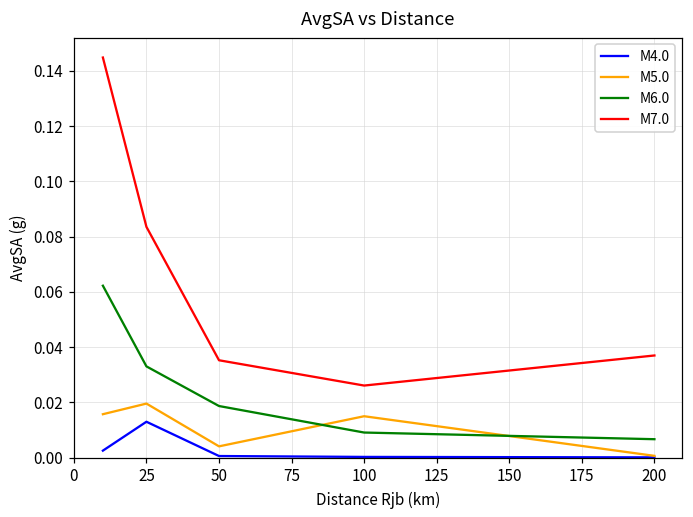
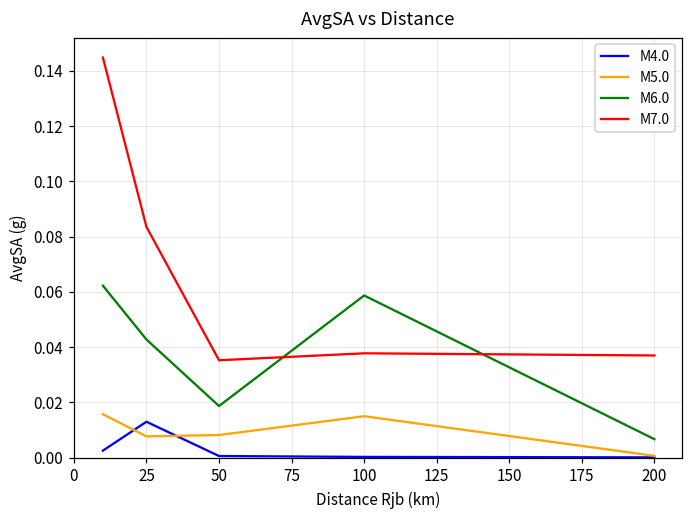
  {
    "M4.0": {
      "25": 0.013,
      "50": 0.001,
      "100": 0.000
    },
    "M5.0": {
-     "25": 0.020,
-     "50": 0.004,
+     "25": 0.008,
+     "50": 0.008,
      "100": 0.015
    },
    "M6.0": {
-     "25": 0.033,
+     "25": 0.043,
      "50": 0.019,
-     "100": 0.009,
+     "100": 0.059,
      "200": 0.007
    },
    "M7.0": {
      "25": 0.083,
      "50": 0.035,
-     "100": 0.026,
+     "100": 0.038,
      "200": 0.037
    }
  }
